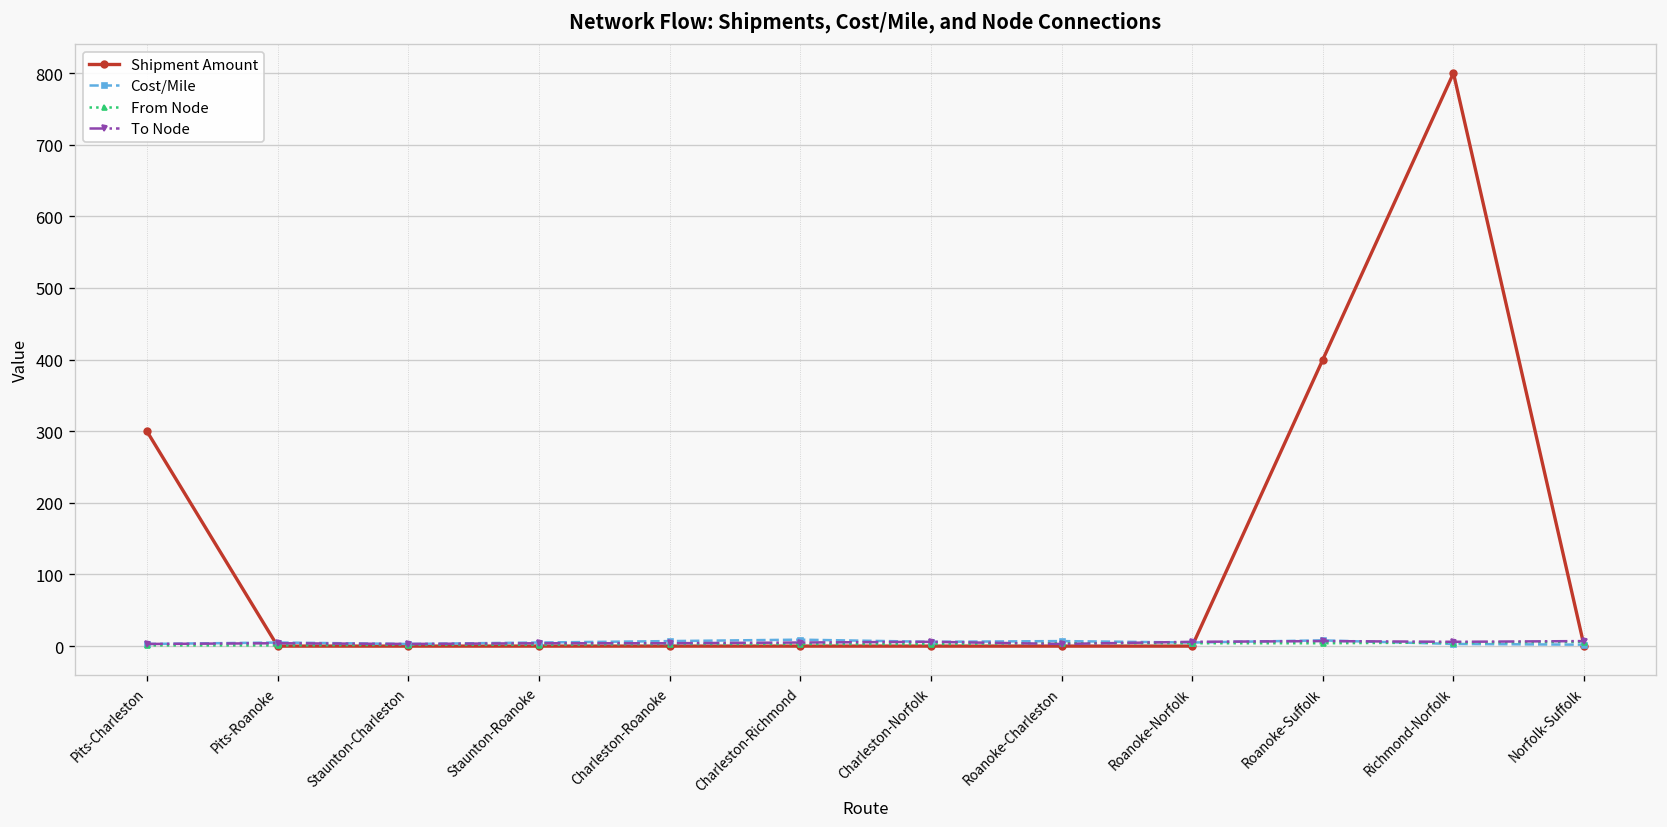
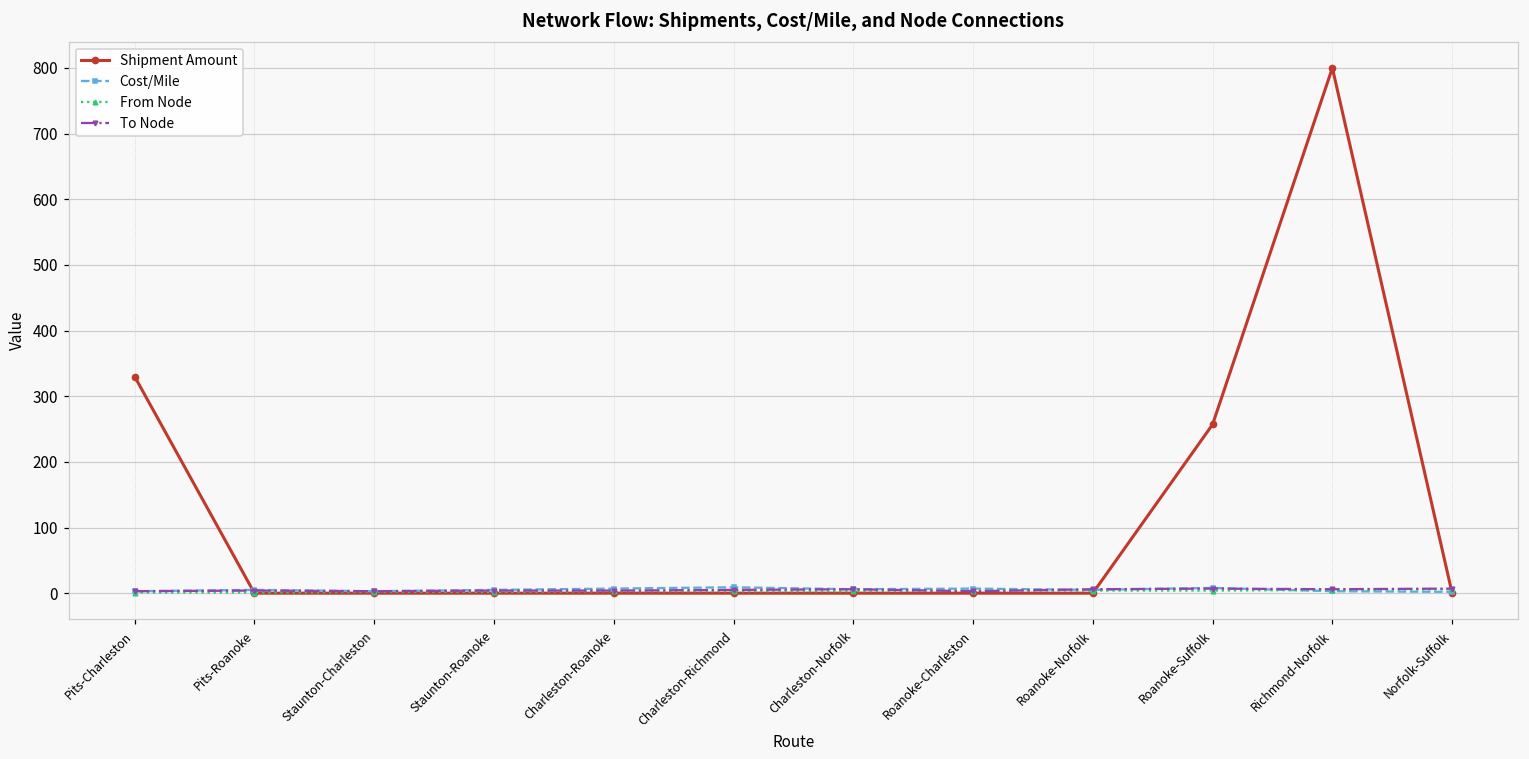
  {
    "Shipment Amount": {
-     "Pits-Charleston": 300,
-     "Roanoke-Suffolk": 400,
+     "Pits-Charleston": 330,
+     "Roanoke-Suffolk": 260,
      "Richmond-Norfolk": 800
    }
  }
